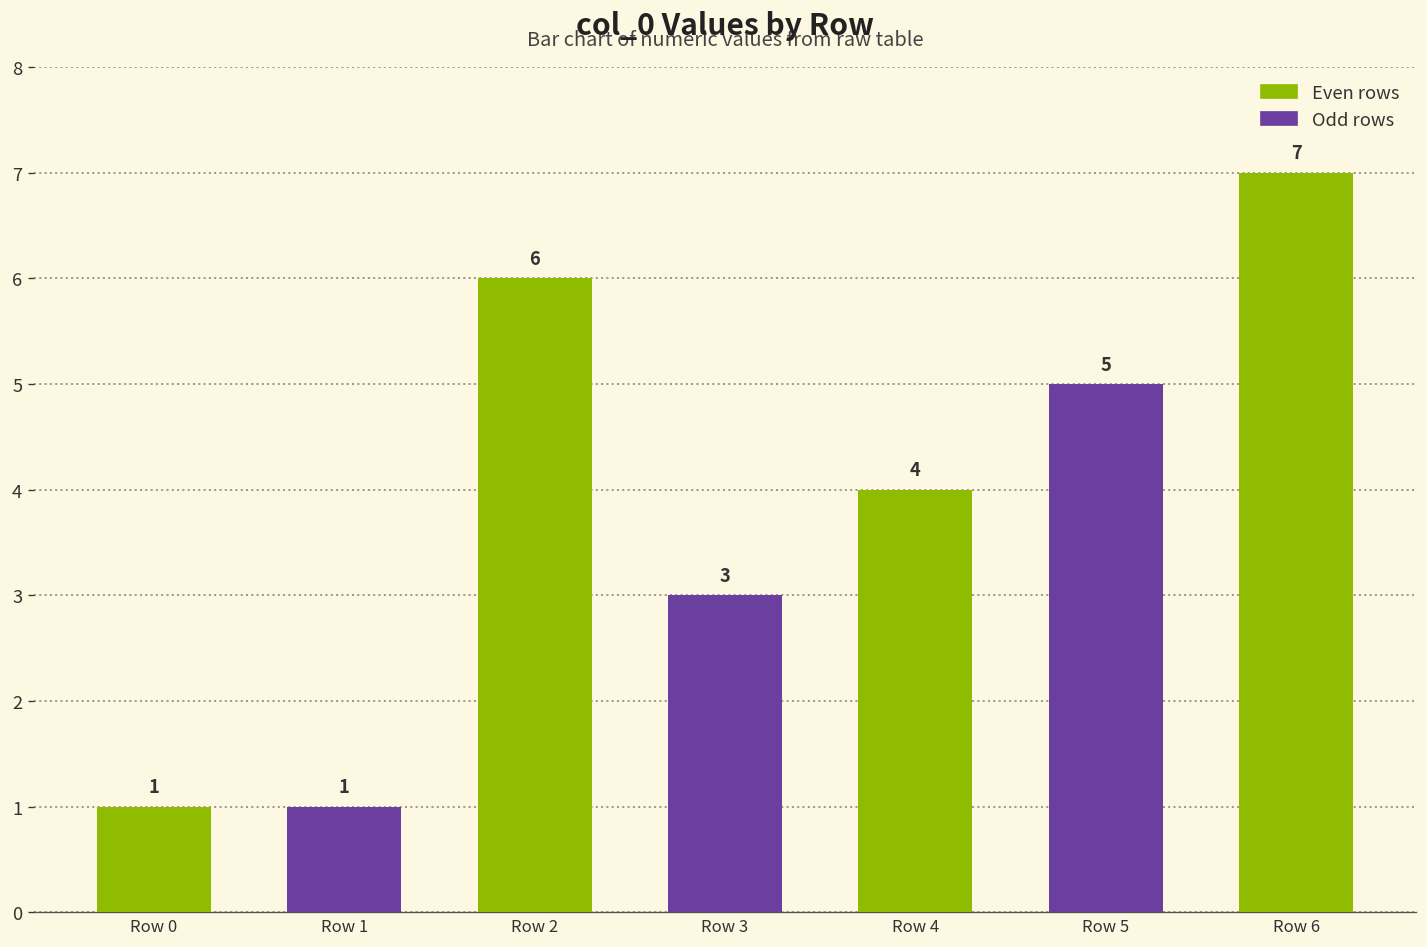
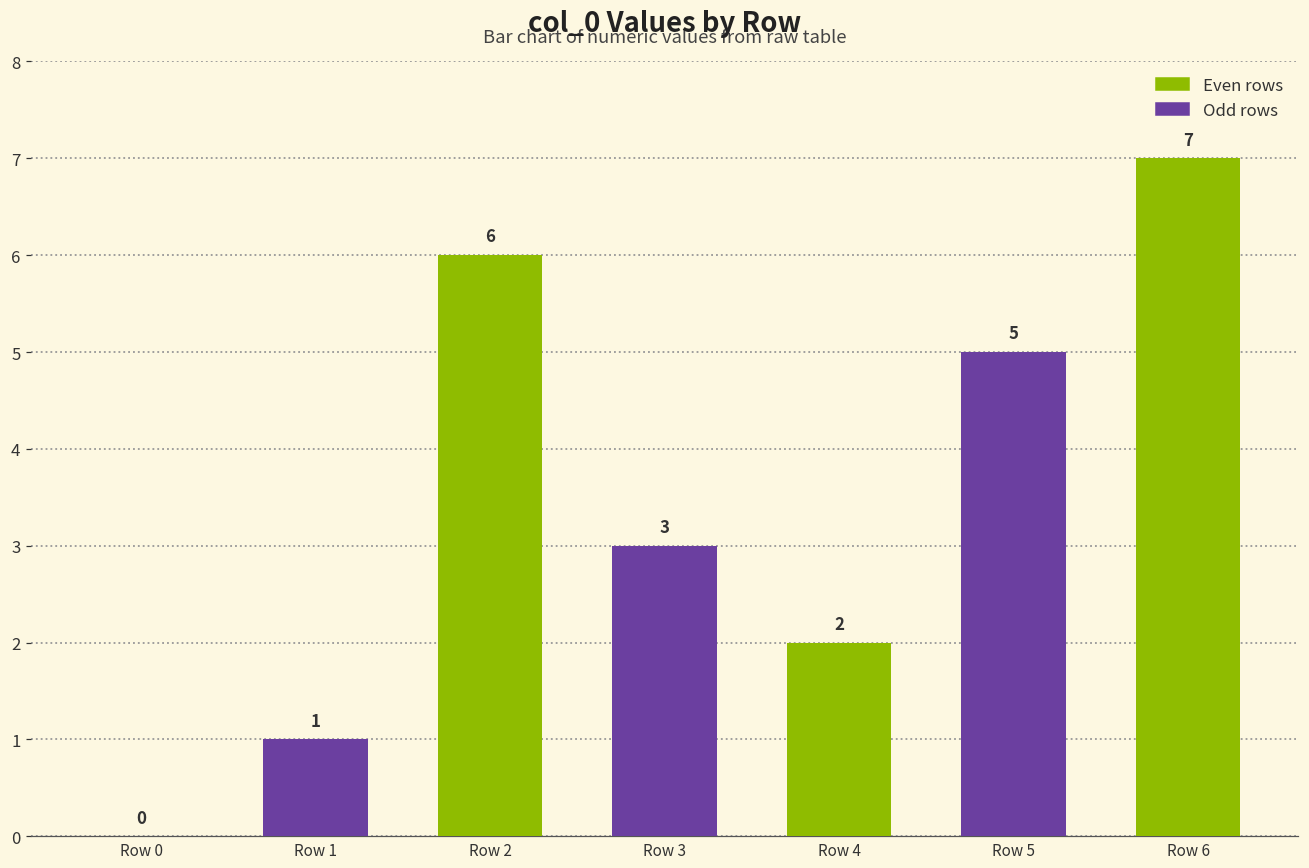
  {
-   "Row 0": 1,
+   "Row 0": 0,
    "Row 1": 1,
    "Row 2": 6,
    "Row 3": 3,
-   "Row 4": 4,
+   "Row 4": 2,
    "Row 5": 5,
    "Row 6": 7
  }
